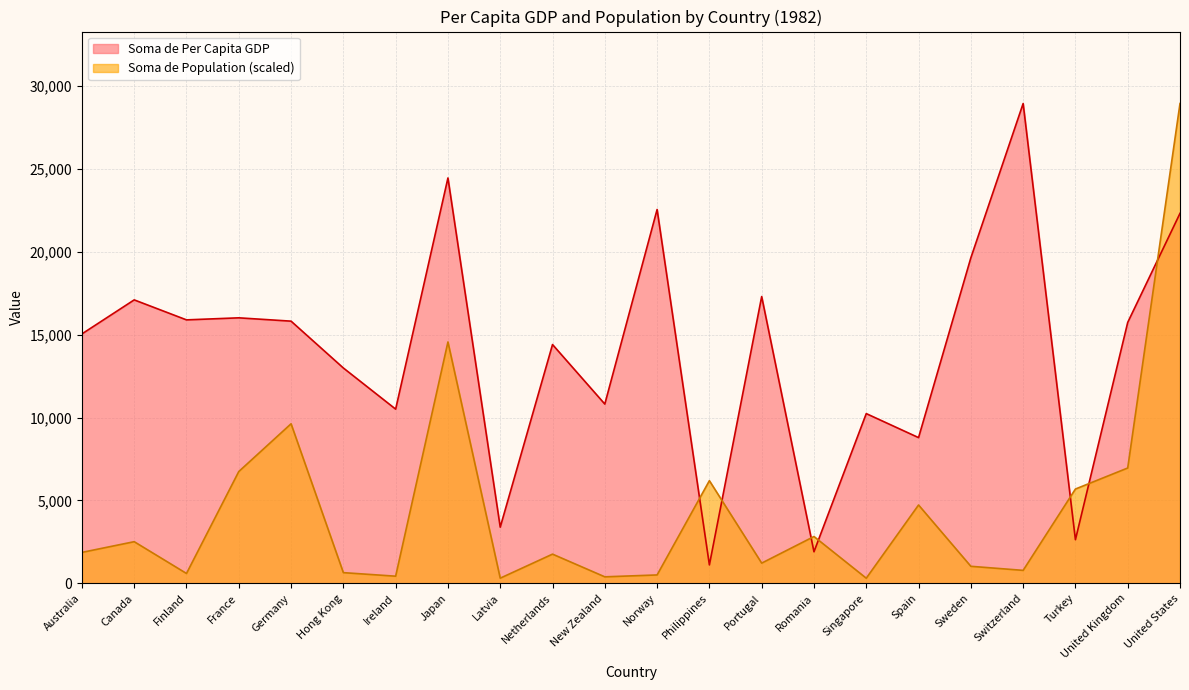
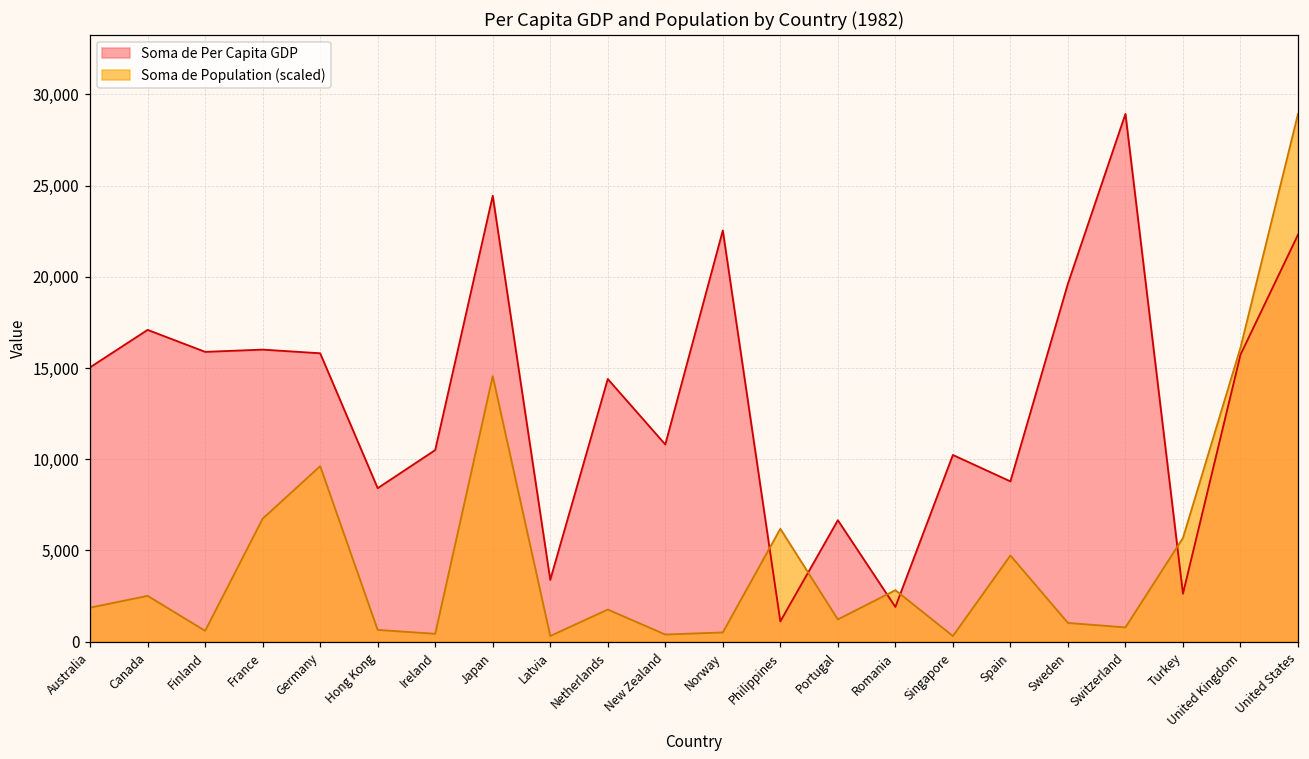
  {
    "Soma de Per Capita GDP": {
      "Australia": "15,000",
      "Canada": "17,100",
      "Finland": "15,900",
      "France": "16,000",
      "Germany": "15,800",
-     "Hong Kong": "13,000",
+     "Hong Kong": "8,400",
      "Ireland": "10,500",
      "Japan": "24,400",
      "Latvia": "3,400",
      "Netherlands": "14,400",
      "New Zealand": "10,800",
      "Norway": "22,500",
      "Philippines": "1,100",
-     "Portugal": "17,300",
+     "Portugal": "6,700",
      "Romania": "1,900",
      "Singapore": "10,200",
      "Spain": "8,800",
      "Sweden": "19,600",
      "Switzerland": "28,900",
      "Turkey": "2,600",
      "United Kingdom": "15,700",
      "United States": "22,300"
    },
    "Soma de Population (scaled)": {
      "Australia": "1,900",
      "Canada": "2,500",
      "Finland": "600",
      "France": "6,700",
      "Germany": "9,600",
      "Hong Kong": "600",
      "Ireland": "400",
      "Japan": "14,600",
      "Latvia": "300",
      "Netherlands": "1,800",
      "New Zealand": "400",
      "Norway": "500",
      "Philippines": "6,200",
      "Portugal": "1,200",
      "Romania": "2,800",
      "Singapore": "300",
      "Spain": "4,700",
      "Sweden": "1,000",
      "Switzerland": "800",
      "Turkey": "5,700",
-     "United Kingdom": "7,000",
+     "United Kingdom": "16,100",
      "United States": "28,900"
    }
  }
